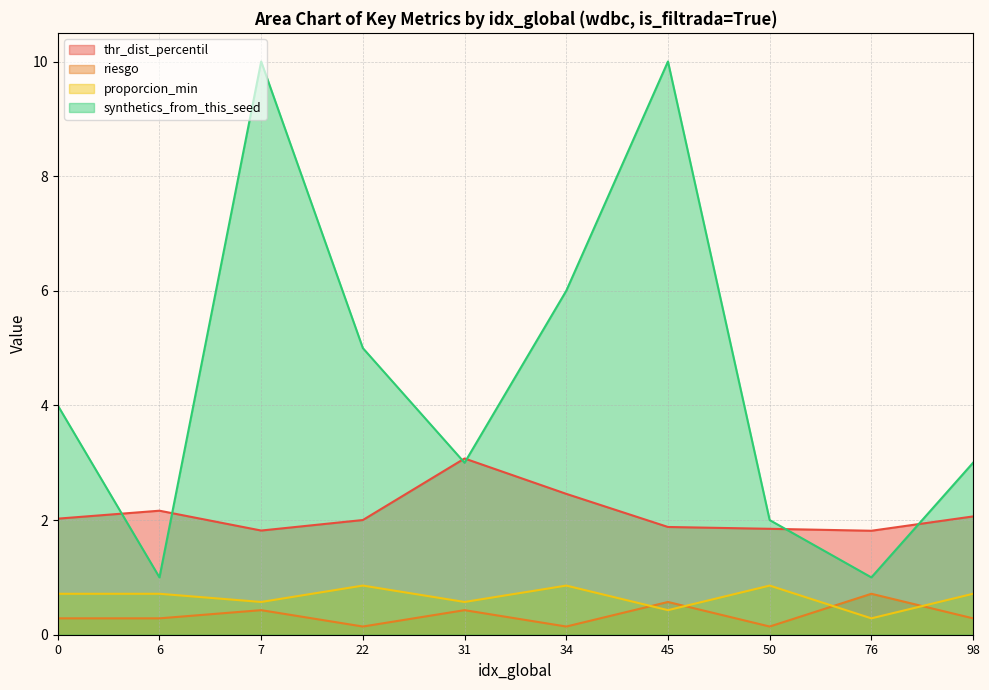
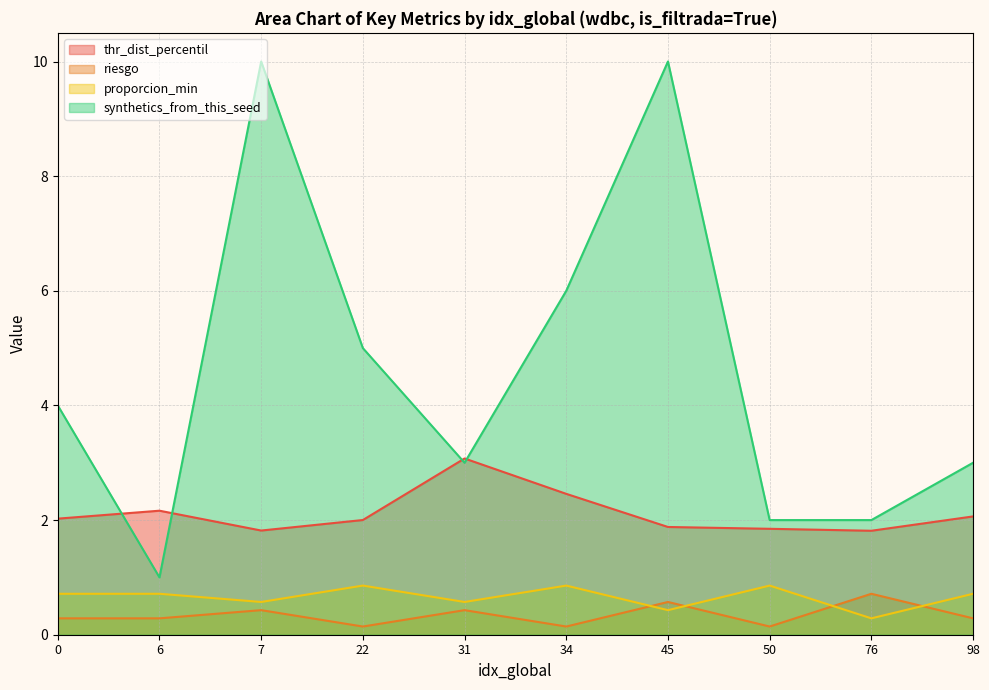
  {
    "synthetics_from_this_seed": {
      "0": 4,
      "6": 1,
      "22": 5,
      "31": 3,
      "34": 6,
      "45": 10,
      "50": 2,
-     "76": 1,
+     "76": 2,
      "98": 3
    }
  }
